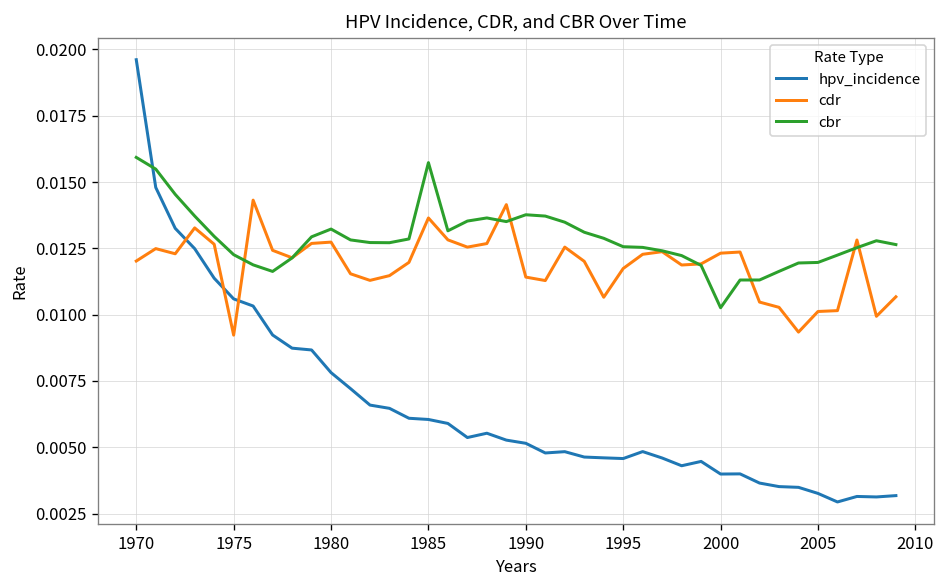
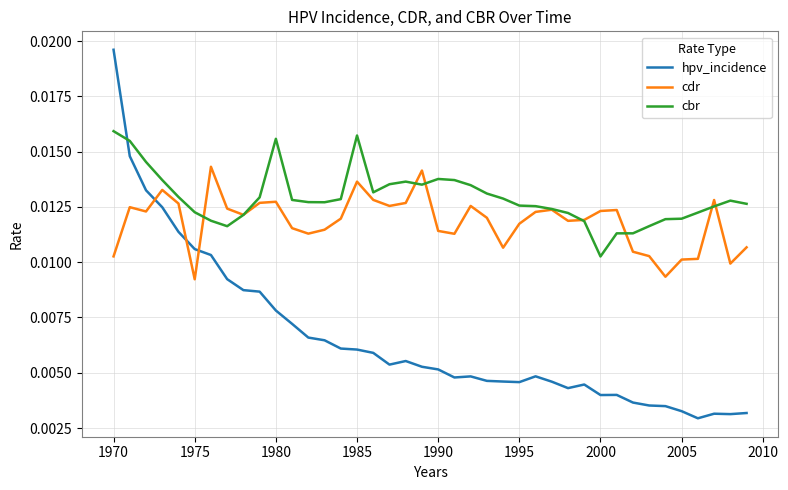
  {
    "hpv_incidence": {
      "1970": 0.0196,
      "1975": 0.0106,
      "1980": 0.0078,
      "1985": 0.0060,
      "1990": 0.0052,
      "1995": 0.0046,
      "2000": 0.0040,
      "2005": 0.0033
    },
    "cdr": {
-     "1970": 0.0120,
+     "1970": 0.0103,
      "1975": 0.0092,
      "1980": 0.0127,
      "1985": 0.0136,
      "1990": 0.0114,
      "1995": 0.0117,
      "2000": 0.0123,
      "2005": 0.0101
    },
    "cbr": {
      "1970": 0.0159,
      "1975": 0.0123,
-     "1980": 0.0132,
+     "1980": 0.0156,
      "1985": 0.0157,
      "1990": 0.0138,
      "1995": 0.0126,
      "2000": 0.0103,
      "2005": 0.0120
    }
  }
